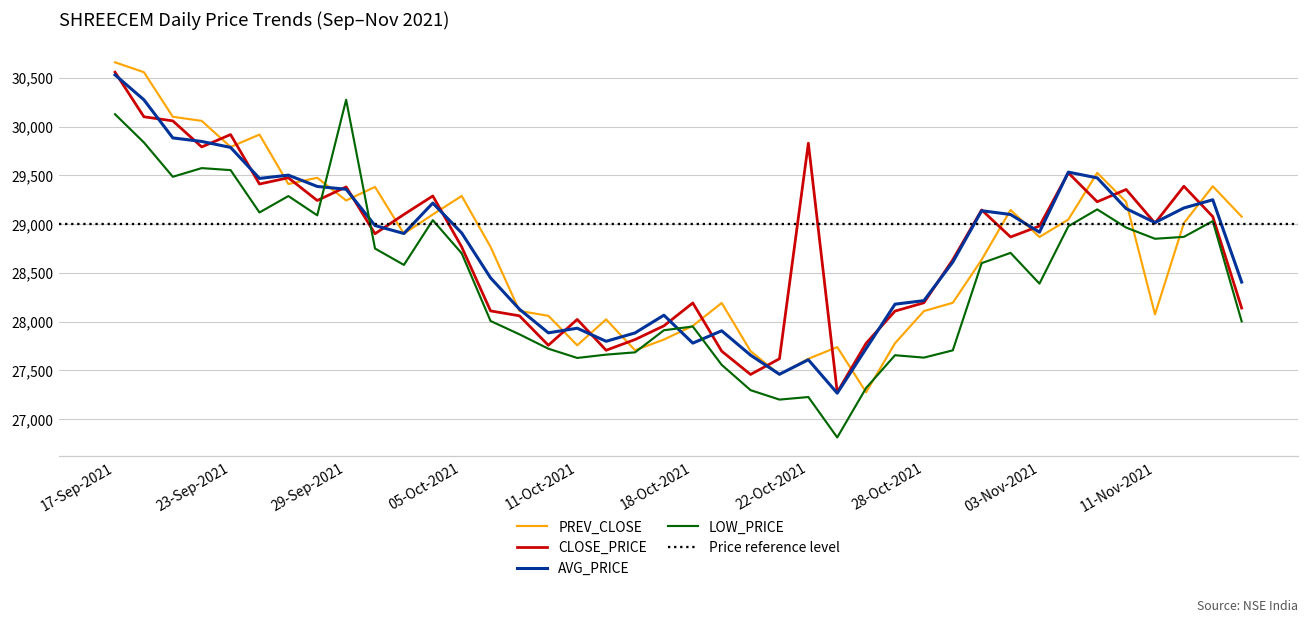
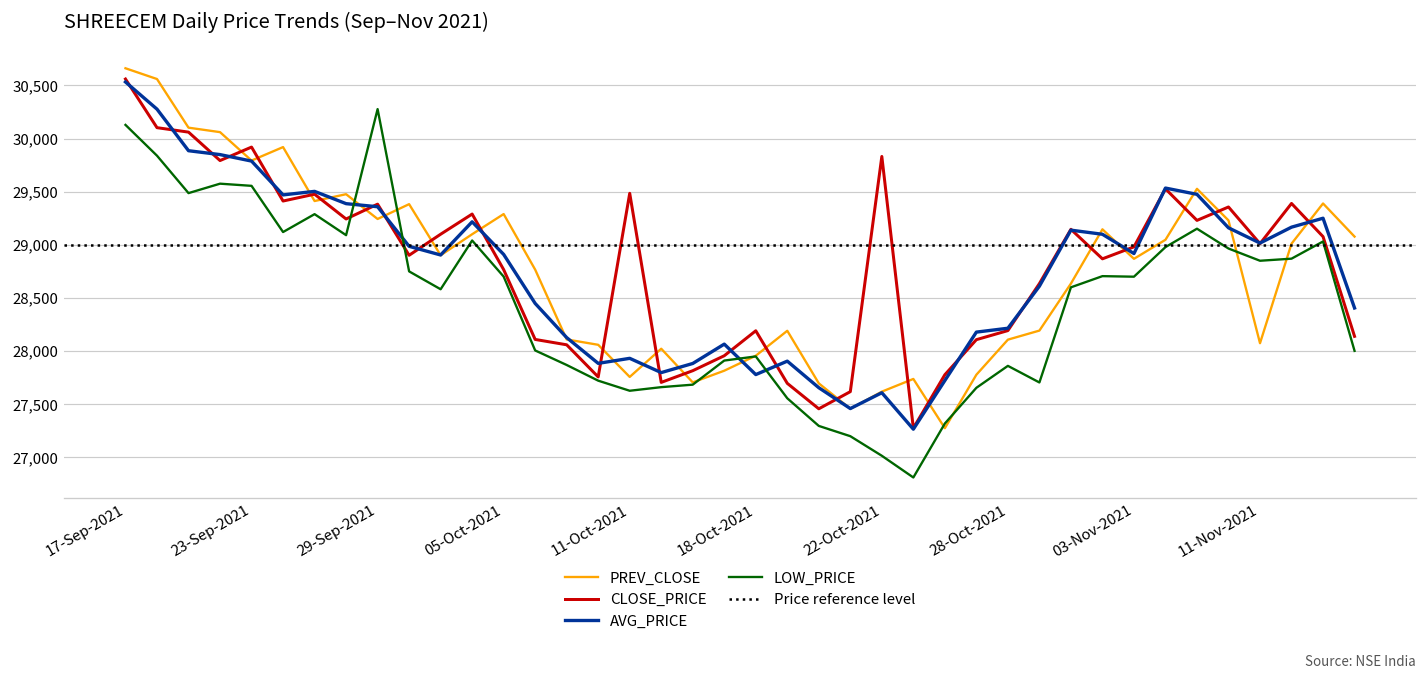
  {
    "PREV_CLOSE": {
      "17-Sep-2021": "30,700",
      "29-Sep-2021": "29,200",
      "05-Oct-2021": "29,300",
      "11-Oct-2021": "27,800",
      "28-Oct-2021": "28,100",
      "03-Nov-2021": "28,900",
      "11-Nov-2021": "28,100"
    },
    "CLOSE_PRICE": {
      "23-Sep-2021": "29,900",
      "05-Oct-2021": "28,800",
-     "11-Oct-2021": "28,000",
+     "11-Oct-2021": "29,500",
      "18-Oct-2021": "28,200",
      "22-Oct-2021": "29,800",
      "03-Nov-2021": "29,000"
    },
    "AVG_PRICE": {
      "05-Oct-2021": "28,900",
      "11-Oct-2021": "27,900",
      "18-Oct-2021": "27,800",
      "03-Nov-2021": "28,900"
    },
    "LOW_PRICE": {
      "17-Sep-2021": "30,100",
      "23-Sep-2021": "29,600",
      "29-Sep-2021": "30,300",
      "05-Oct-2021": "28,700",
      "11-Oct-2021": "27,600",
-     "22-Oct-2021": "27,200",
-     "28-Oct-2021": "27,600",
-     "03-Nov-2021": "28,400",
+     "22-Oct-2021": "27,000",
+     "28-Oct-2021": "27,900",
+     "03-Nov-2021": "28,700",
      "11-Nov-2021": "28,900"
    }
  }
